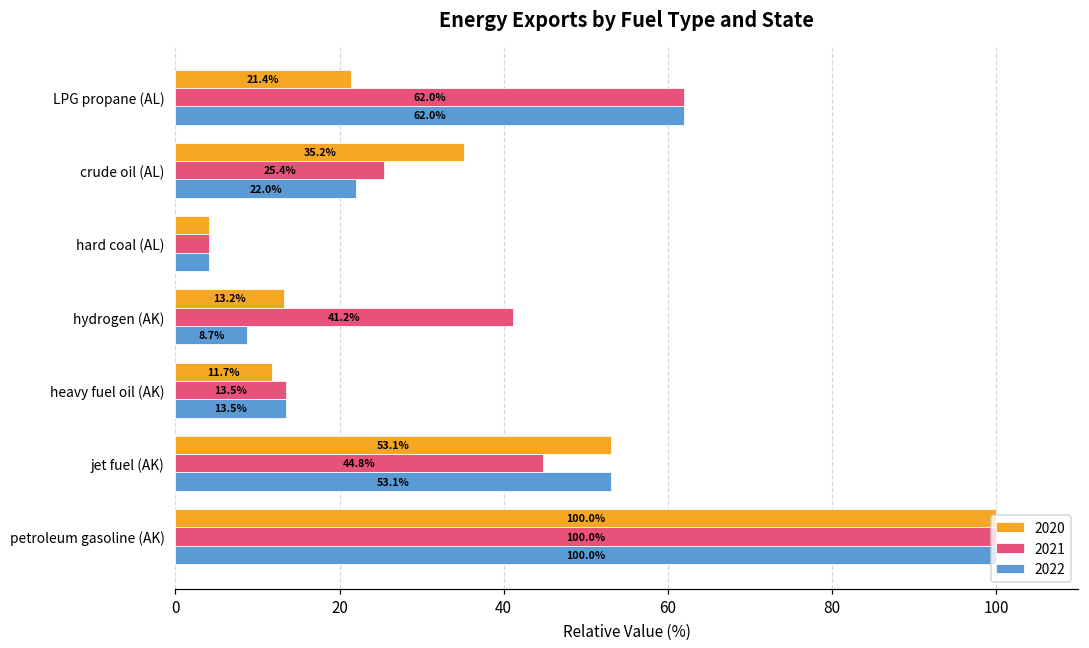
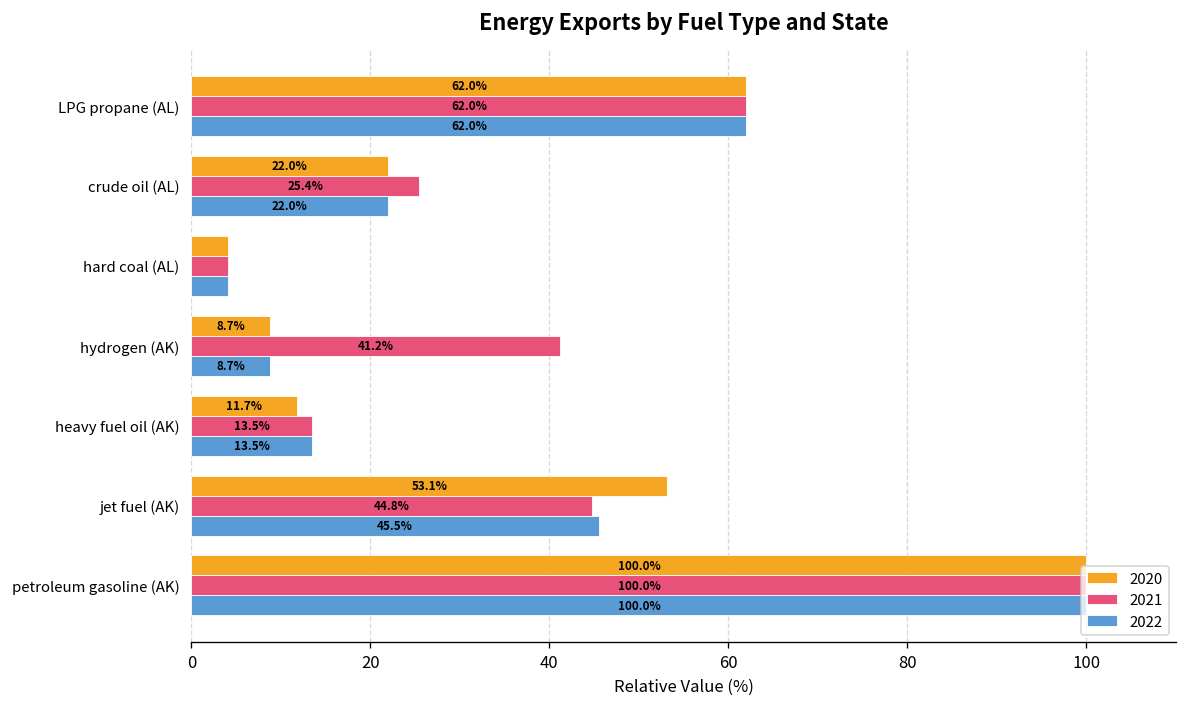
  {
    "2020": {
-     "LPG propane (AL)": "21.4%",
-     "crude oil (AL)": "35.2%",
-     "hydrogen (AK)": "13.2%",
+     "LPG propane (AL)": "62.0%",
+     "crude oil (AL)": "22.0%",
+     "hydrogen (AK)": "8.7%",
      "heavy fuel oil (AK)": "11.7%",
      "jet fuel (AK)": "53.1%"
    },
    "2021": {
      "LPG propane (AL)": "62.0%",
      "crude oil (AL)": "25.4%",
      "hydrogen (AK)": "41.2%",
      "heavy fuel oil (AK)": "13.5%",
      "jet fuel (AK)": "44.8%"
    },
    "2022": {
      "LPG propane (AL)": "62.0%",
      "crude oil (AL)": "22.0%",
      "hydrogen (AK)": "8.7%",
      "heavy fuel oil (AK)": "13.5%",
-     "jet fuel (AK)": "53.1%"
+     "jet fuel (AK)": "45.5%"
    }
  }
